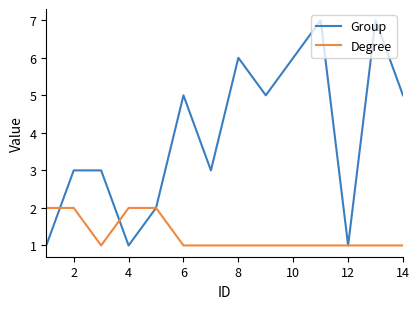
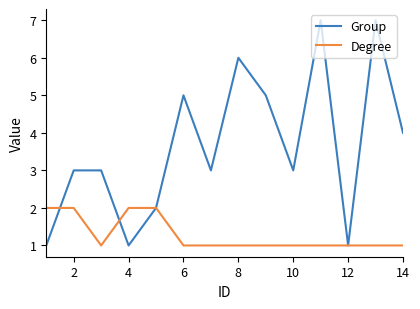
  {
    "Group": {
      "2": 3,
      "4": 1,
      "6": 5,
      "8": 6,
-     "10": 6,
-     "14": 5
+     "10": 3,
+     "14": 4
    },
    "Degree": {
      "2": 2,
      "4": 2,
      "6": 1,
      "8": 1,
      "10": 1,
      "14": 1
    }
  }
